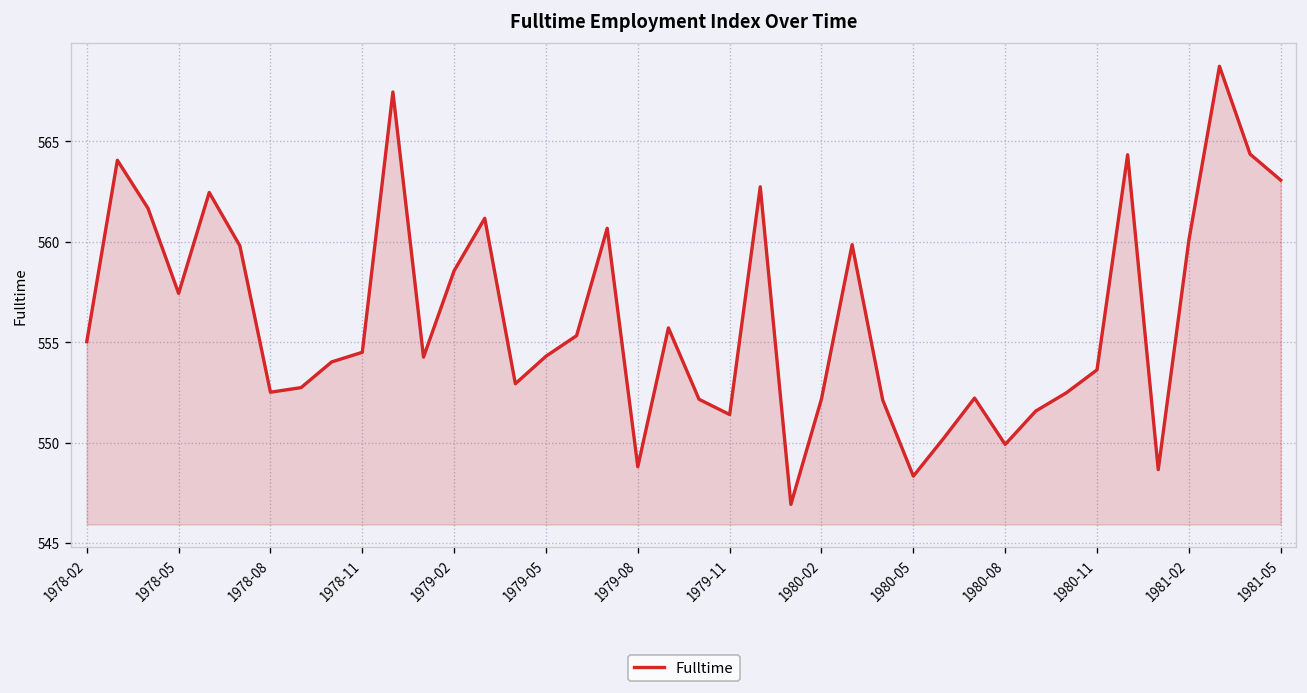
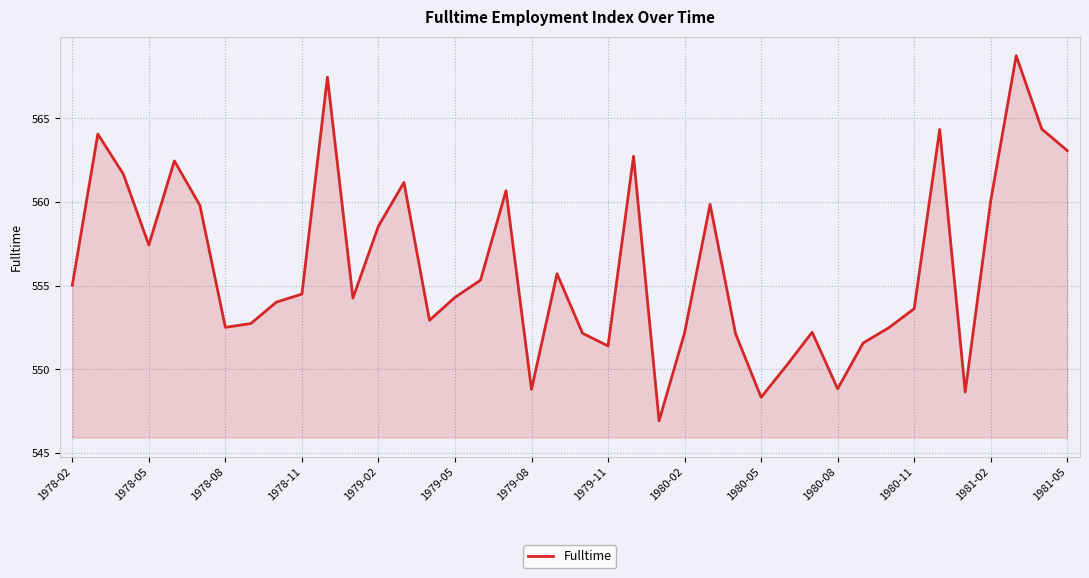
  {
    "1978-02": 555.0,
    "1978-05": 557.4,
    "1978-08": 552.5,
    "1978-11": 554.5,
    "1979-02": 558.6,
    "1979-05": 554.3,
    "1979-08": 548.8,
    "1979-11": 551.4,
    "1980-02": 552.2,
    "1980-05": 548.3,
-   "1980-08": 549.9,
+   "1980-08": 548.8,
    "1980-11": 553.6,
    "1981-02": 560.1,
    "1981-05": 563.1
  }
